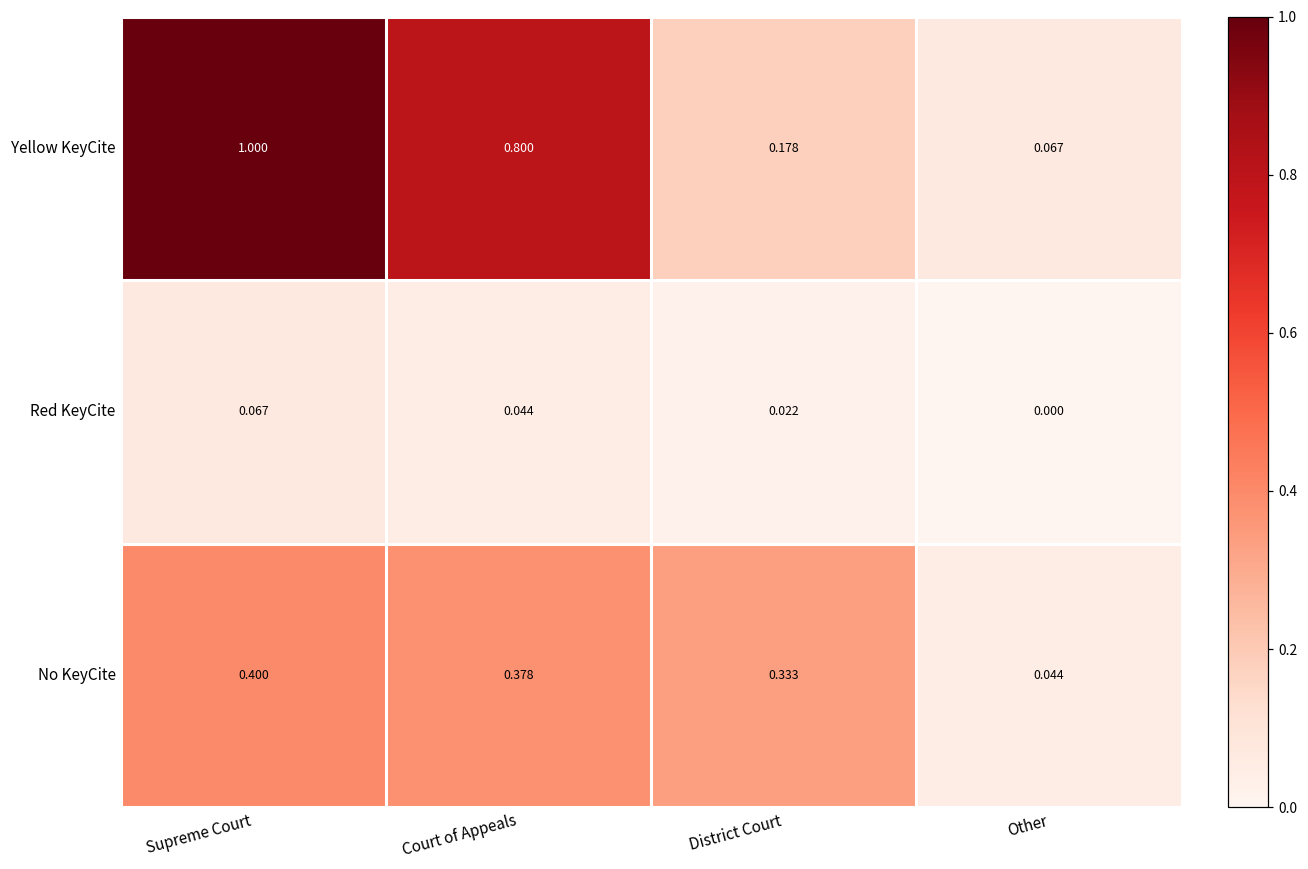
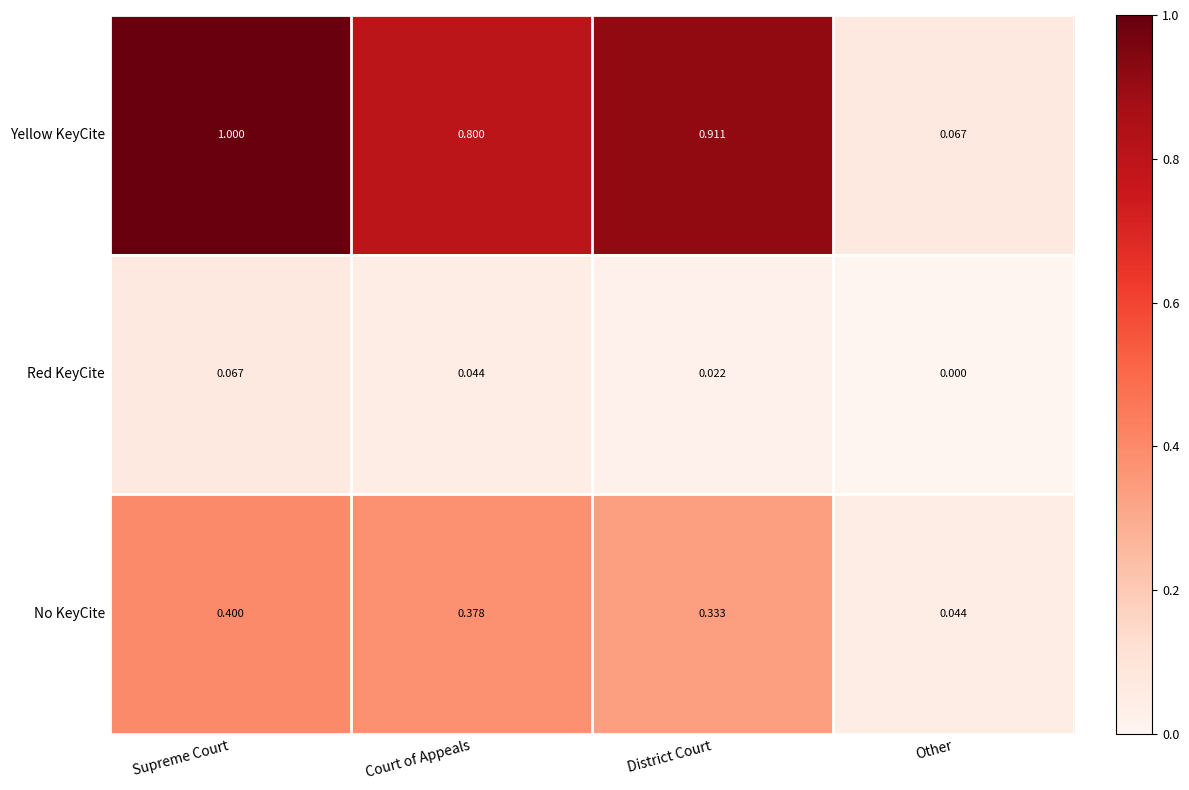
  {
    "Yellow KeyCite": {
      "Supreme Court": 1.000,
      "Court of Appeals": 0.800,
-     "District Court": 0.178,
+     "District Court": 0.911,
      "Other": 0.067
    },
    "Red KeyCite": {
      "Supreme Court": 0.067,
      "Court of Appeals": 0.044,
      "District Court": 0.022,
      "Other": 0.000
    },
    "No KeyCite": {
      "Supreme Court": 0.400,
      "Court of Appeals": 0.378,
      "District Court": 0.333,
      "Other": 0.044
    }
  }
